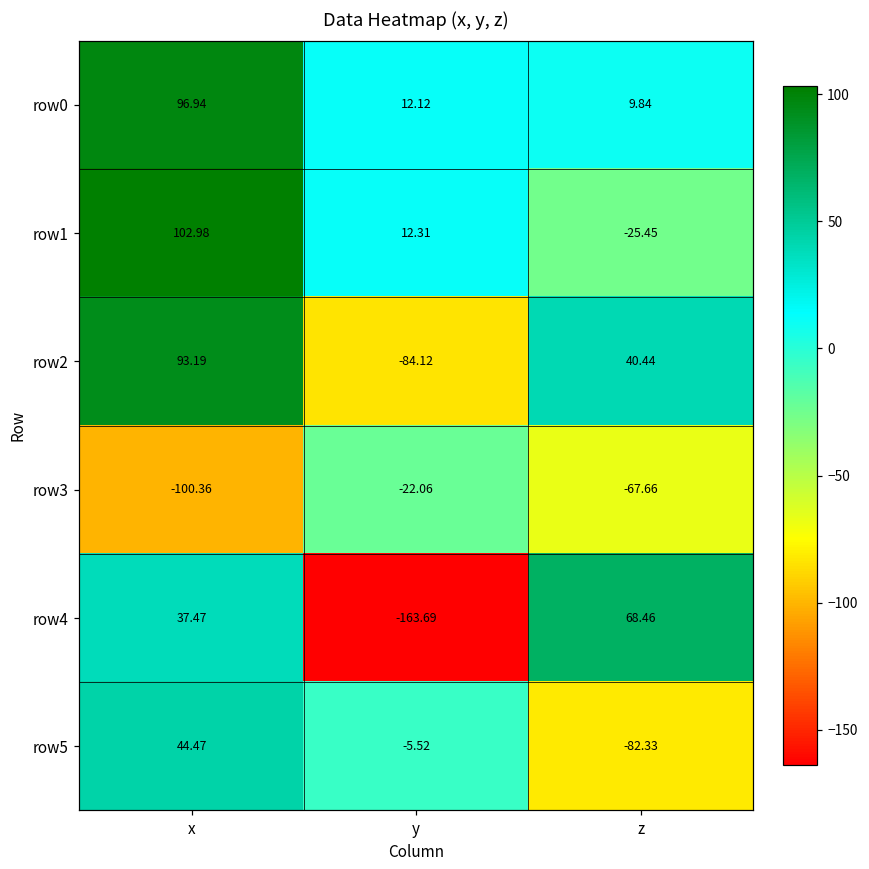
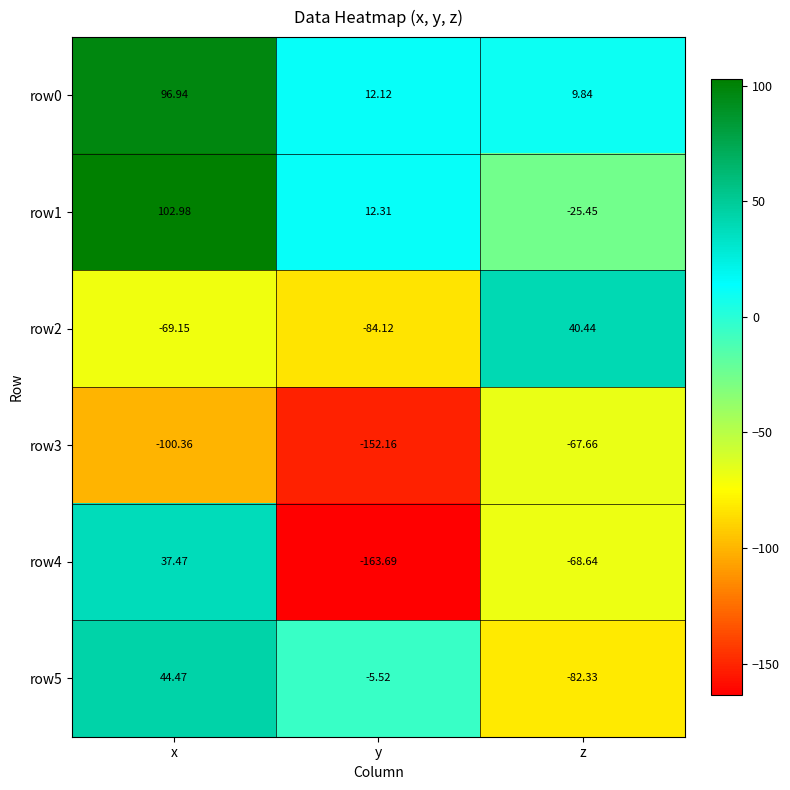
  {
    "row0": {
      "x": 96.94,
      "y": 12.12,
      "z": 9.84
    },
    "row1": {
      "x": 102.98,
      "y": 12.31,
      "z": -25.45
    },
    "row2": {
-     "x": 93.19,
+     "x": -69.15,
      "y": -84.12,
      "z": 40.44
    },
    "row3": {
      "x": -100.36,
-     "y": -22.06,
+     "y": -152.16,
      "z": -67.66
    },
    "row4": {
      "x": 37.47,
      "y": -163.69,
-     "z": 68.46
+     "z": -68.64
    },
    "row5": {
      "x": 44.47,
      "y": -5.52,
      "z": -82.33
    }
  }
